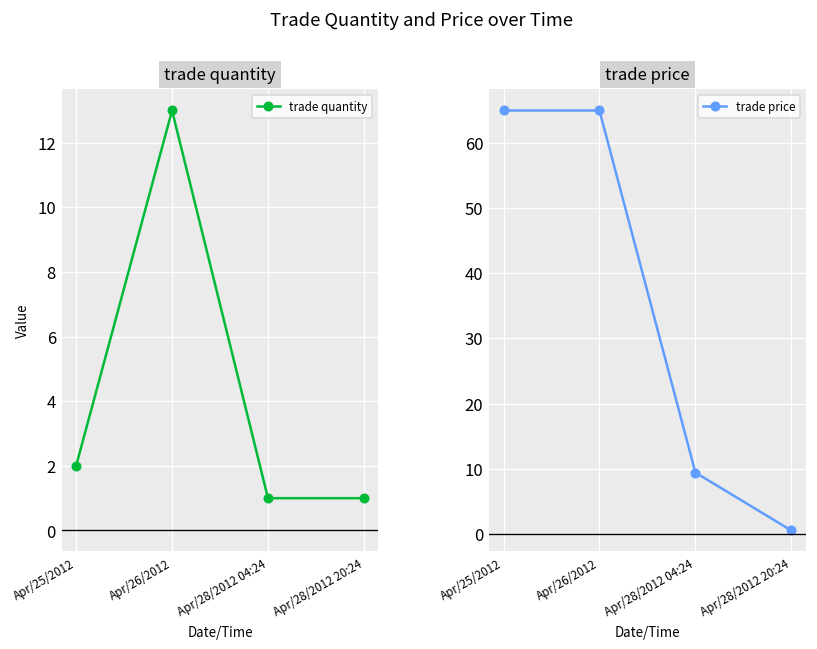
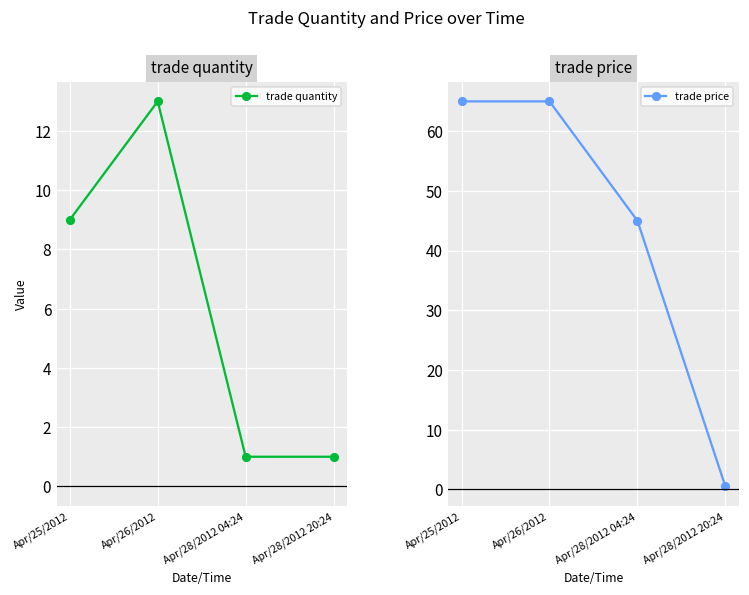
  {
    "trade quantity": {
-     "Apr/25/2012": 2,
+     "Apr/25/2012": 9,
      "Apr/26/2012": 13,
      "Apr/28/2012 04:24": 1,
      "Apr/28/2012 20:24": 1
    },
    "trade price": {
      "Apr/25/2012": 65,
      "Apr/26/2012": 65,
-     "Apr/28/2012 04:24": 9,
+     "Apr/28/2012 04:24": 45,
      "Apr/28/2012 20:24": 1
    }
  }
